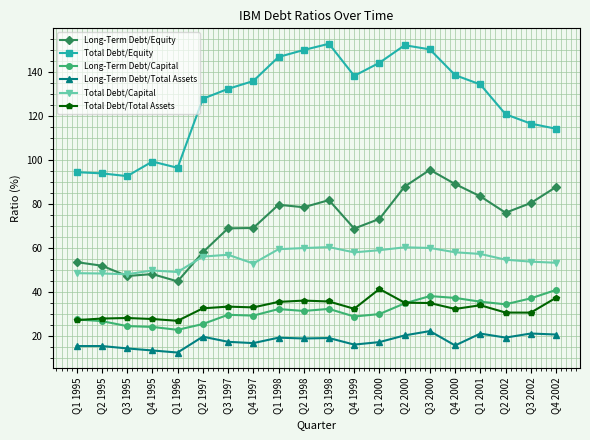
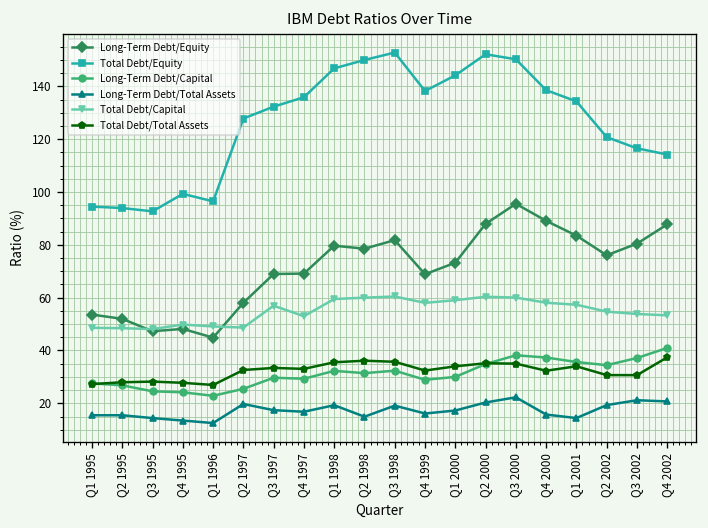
  {
    "Total Debt/Equity": {
      "Q1 1995": 94,
      "Q2 1995": 94,
      "Q3 1995": 93,
      "Q4 1995": 99,
      "Q1 1996": 96,
      "Q2 1997": 128,
      "Q3 1997": 132,
      "Q4 1997": 136,
      "Q1 1998": 147,
      "Q2 1998": 150,
      "Q3 1998": 153,
      "Q4 1999": 138,
      "Q1 2000": 144,
      "Q2 2000": 152,
      "Q3 2000": 150,
      "Q4 2000": 139,
      "Q1 2001": 134,
      "Q2 2002": 121,
      "Q3 2002": 117,
      "Q4 2002": 114
    },
    "Long-Term Debt/Total Assets": {
      "Q1 1995": 15,
      "Q2 1995": 15,
      "Q3 1995": 14,
      "Q4 1995": 13,
      "Q1 1996": 13,
      "Q2 1997": 20,
      "Q3 1997": 17,
      "Q4 1997": 17,
      "Q1 1998": 19,
-     "Q2 1998": 19,
+     "Q2 1998": 15,
      "Q3 1998": 19,
      "Q4 1999": 16,
      "Q1 2000": 17,
      "Q2 2000": 20,
      "Q3 2000": 22,
      "Q4 2000": 16,
-     "Q1 2001": 21,
+     "Q1 2001": 14,
      "Q2 2002": 19,
      "Q3 2002": 21,
      "Q4 2002": 21
    },
    "Total Debt/Capital": {
      "Q1 1995": 49,
      "Q2 1995": 48,
      "Q4 1995": 50,
      "Q1 1996": 49,
-     "Q2 1997": 56,
+     "Q2 1997": 49,
      "Q3 1997": 57,
      "Q4 1997": 53,
      "Q1 1998": 59,
      "Q2 1998": 60,
      "Q3 1998": 60,
      "Q4 1999": 58,
      "Q1 2000": 59,
      "Q2 2000": 60,
      "Q3 2000": 60,
      "Q4 2000": 58,
      "Q1 2001": 57,
      "Q2 2002": 55,
      "Q3 2002": 54,
      "Q4 2002": 53
    },
    "Total Debt/Total Assets": {
      "Q2 1995": 28,
      "Q3 1995": 28,
      "Q4 1995": 28,
      "Q1 1996": 27,
      "Q2 1997": 33,
      "Q3 1997": 33,
      "Q4 1997": 33,
      "Q1 1998": 36,
      "Q2 1998": 36,
      "Q3 1998": 36,
      "Q4 1999": 32,
-     "Q1 2000": 41,
+     "Q1 2000": 34,
      "Q3 2000": 35,
      "Q4 2000": 32,
      "Q1 2001": 34,
      "Q2 2002": 31,
      "Q3 2002": 31,
      "Q4 2002": 37
    }
  }
